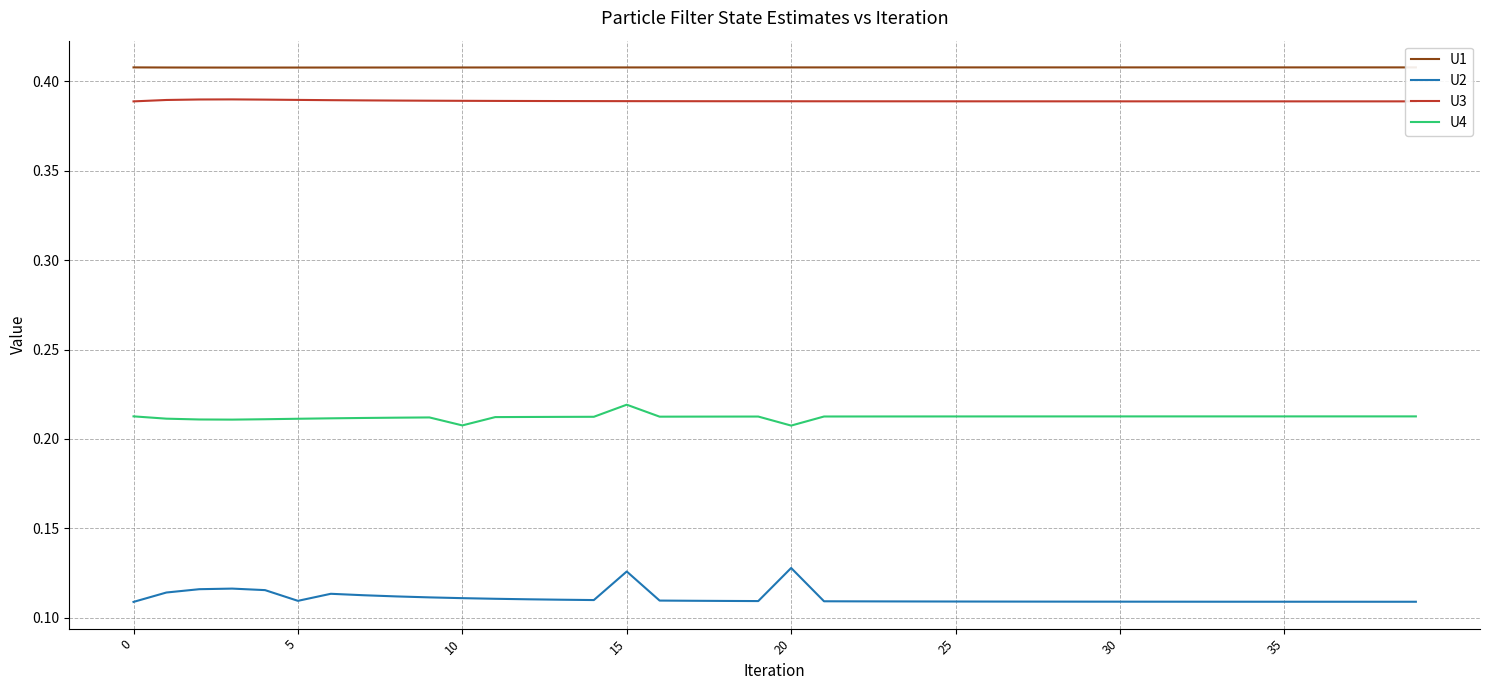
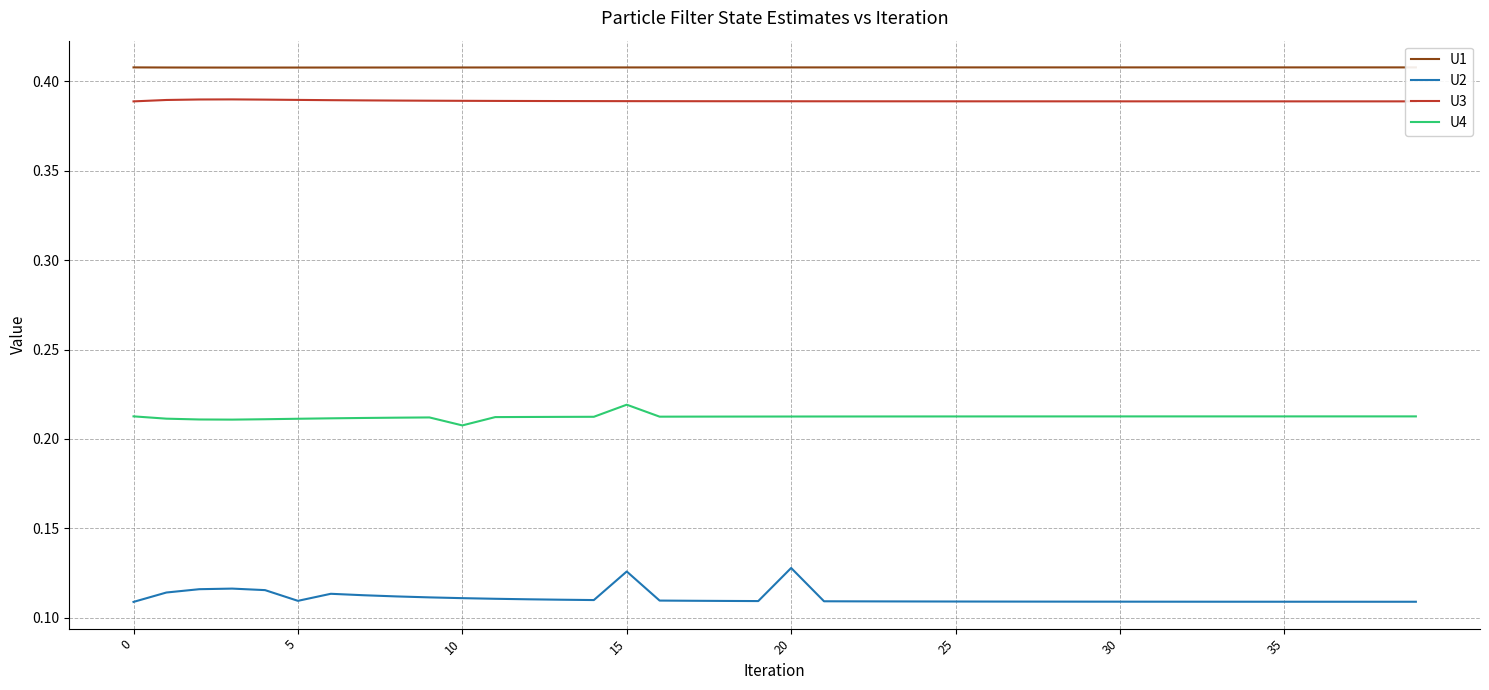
  {
    "U2": {
      "0": 0.109,
      "5": 0.109,
      "10": 0.111,
      "15": 0.126,
      "20": 0.128,
      "25": 0.109,
      "30": 0.109,
      "35": 0.109
    },
    "U4": {
      "0": 0.213,
      "5": 0.211,
      "10": 0.208,
      "15": 0.219,
-     "20": 0.207,
+     "20": 0.213,
      "25": 0.213,
      "30": 0.213,
      "35": 0.213
    }
  }
